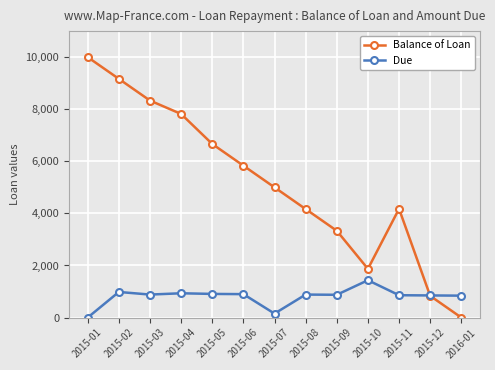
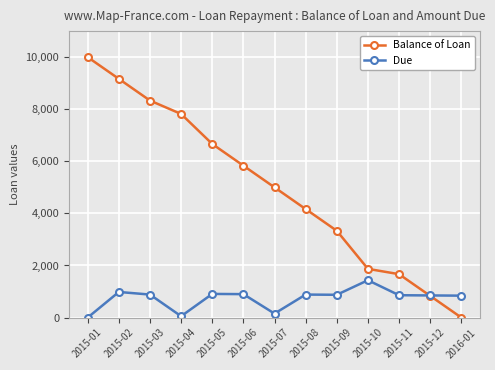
  {
    "Balance of Loan": {
      "2015-01": "10,000",
      "2015-02": "9,200",
      "2015-03": "8,300",
      "2015-04": "7,800",
      "2015-05": "6,700",
      "2015-06": "5,800",
      "2015-07": "5,000",
      "2015-08": "4,200",
      "2015-09": "3,300",
      "2015-10": "1,900",
-     "2015-11": "4,200",
+     "2015-11": "1,700",
      "2016-01": "0"
    },
    "Due": {
      "2015-01": "0",
      "2015-02": "1,000",
      "2015-03": "900",
-     "2015-04": "900",
+     "2015-04": "100",
      "2015-05": "900",
      "2015-06": "900",
      "2015-07": "200",
      "2015-08": "900",
      "2015-09": "900",
      "2015-10": "1,400",
      "2015-11": "900",
      "2016-01": "800"
    }
  }
